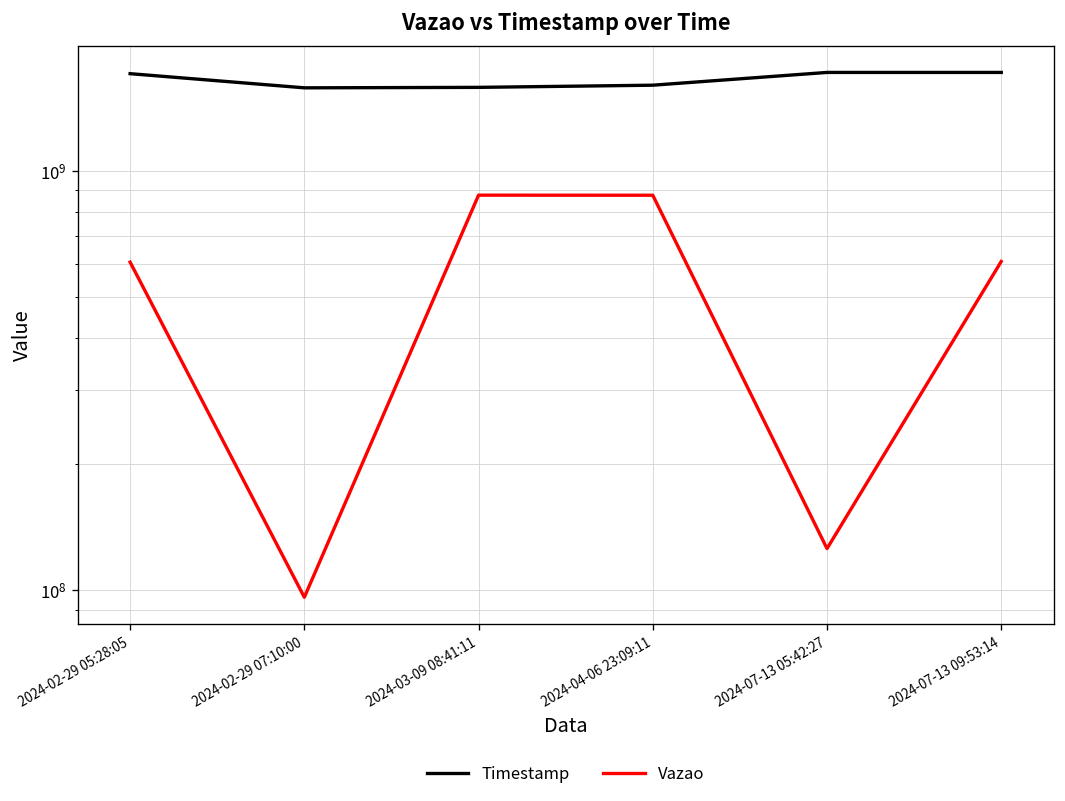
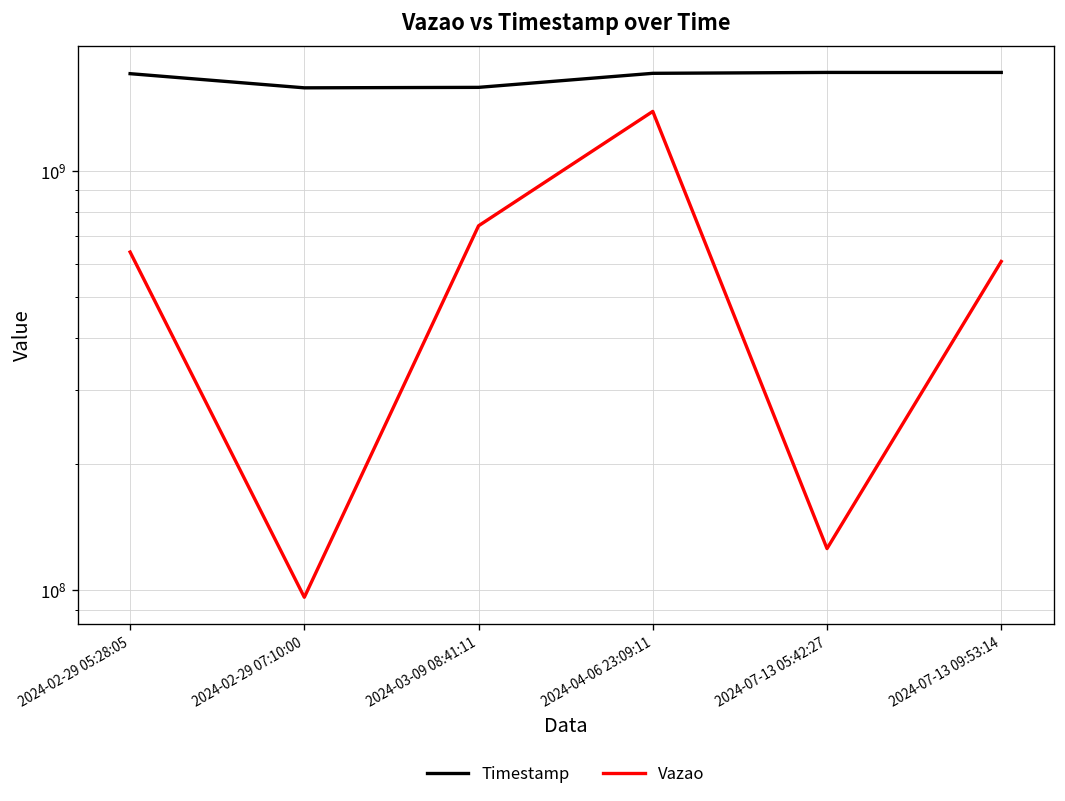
  {
    "Timestamp": {
      "2024-02-29 05:28:05": 1700000000,
      "2024-02-29 07:10:00": 1600000000,
      "2024-03-09 08:41:11": 1600000000,
-     "2024-04-06 23:09:11": 1600000000,
+     "2024-04-06 23:09:11": 1700000000,
      "2024-07-13 05:42:27": 1700000000,
      "2024-07-13 09:53:14": 1700000000
    },
    "Vazao": {
-     "2024-02-29 05:28:05": 610000000,
+     "2024-02-29 05:28:05": 640000000,
      "2024-02-29 07:10:00": 96000000,
-     "2024-03-09 08:41:11": 880000000,
-     "2024-04-06 23:09:11": 880000000,
+     "2024-03-09 08:41:11": 740000000,
+     "2024-04-06 23:09:11": 1390000000,
      "2024-07-13 05:42:27": 126000000,
      "2024-07-13 09:53:14": 610000000
    }
  }
